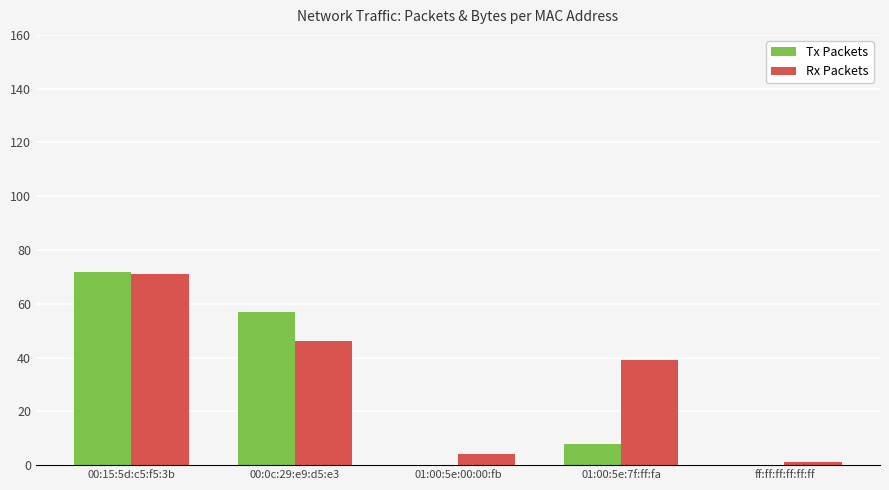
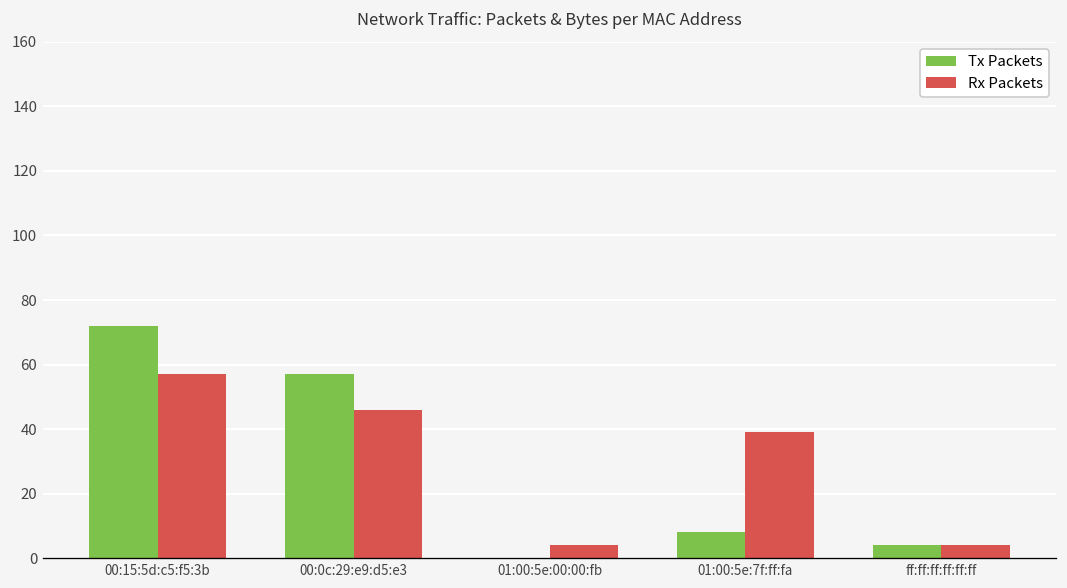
  {
    "Tx Packets": {
      "00:15:5d:c5:f5:3b": 72,
      "00:0c:29:e9:d5:e3": 57,
      "01:00:5e:00:00:fb": 0,
      "01:00:5e:7f:ff:fa": 8,
-     "ff:ff:ff:ff:ff:ff": 0
+     "ff:ff:ff:ff:ff:ff": 4
    },
    "Rx Packets": {
-     "00:15:5d:c5:f5:3b": 71,
+     "00:15:5d:c5:f5:3b": 57,
      "00:0c:29:e9:d5:e3": 46,
      "01:00:5e:00:00:fb": 4,
      "01:00:5e:7f:ff:fa": 39,
-     "ff:ff:ff:ff:ff:ff": 1
+     "ff:ff:ff:ff:ff:ff": 4
    }
  }
